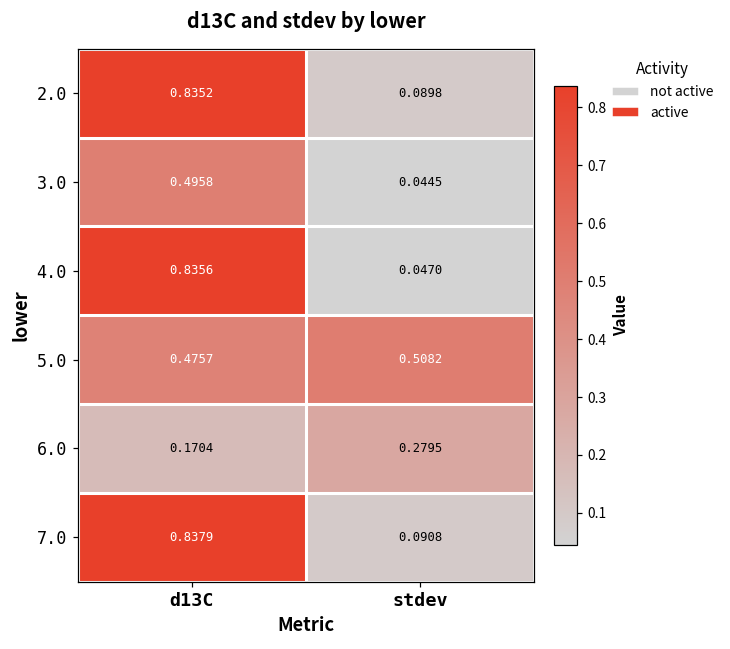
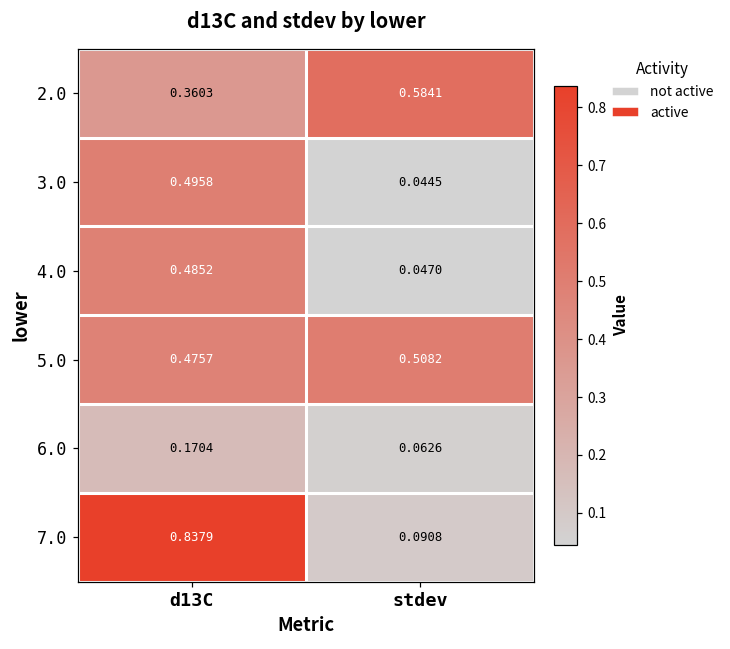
  {
    "2.0": {
-     "d13C": 0.8352,
-     "stdev": 0.0898
+     "d13C": 0.3603,
+     "stdev": 0.5841
    },
    "3.0": {
      "d13C": 0.4958,
      "stdev": 0.0445
    },
    "4.0": {
-     "d13C": 0.8356,
+     "d13C": 0.4852,
      "stdev": 0.0470
    },
    "5.0": {
      "d13C": 0.4757,
      "stdev": 0.5082
    },
    "6.0": {
      "d13C": 0.1704,
-     "stdev": 0.2795
+     "stdev": 0.0626
    },
    "7.0": {
      "d13C": 0.8379,
      "stdev": 0.0908
    }
  }
